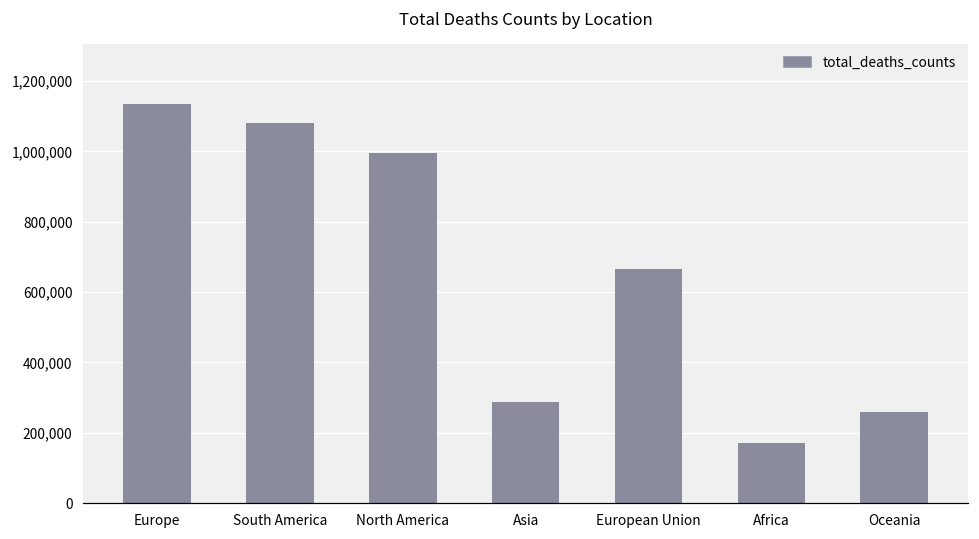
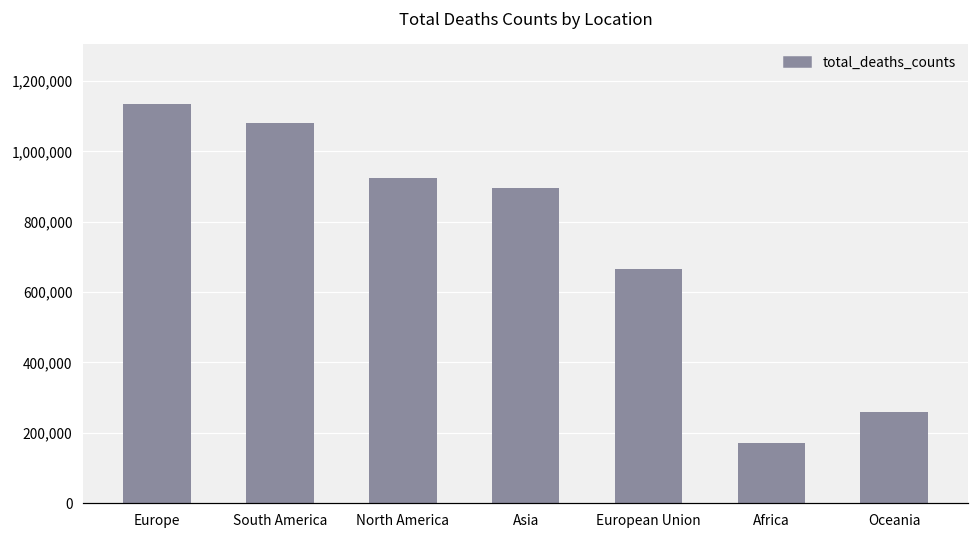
  {
    "Europe": "1,140,000",
    "South America": "1,080,000",
-   "North America": "1,000,000",
-   "Asia": "290,000",
+   "North America": "920,000",
+   "Asia": "900,000",
    "European Union": "660,000",
    "Africa": "170,000",
    "Oceania": "260,000"
  }
